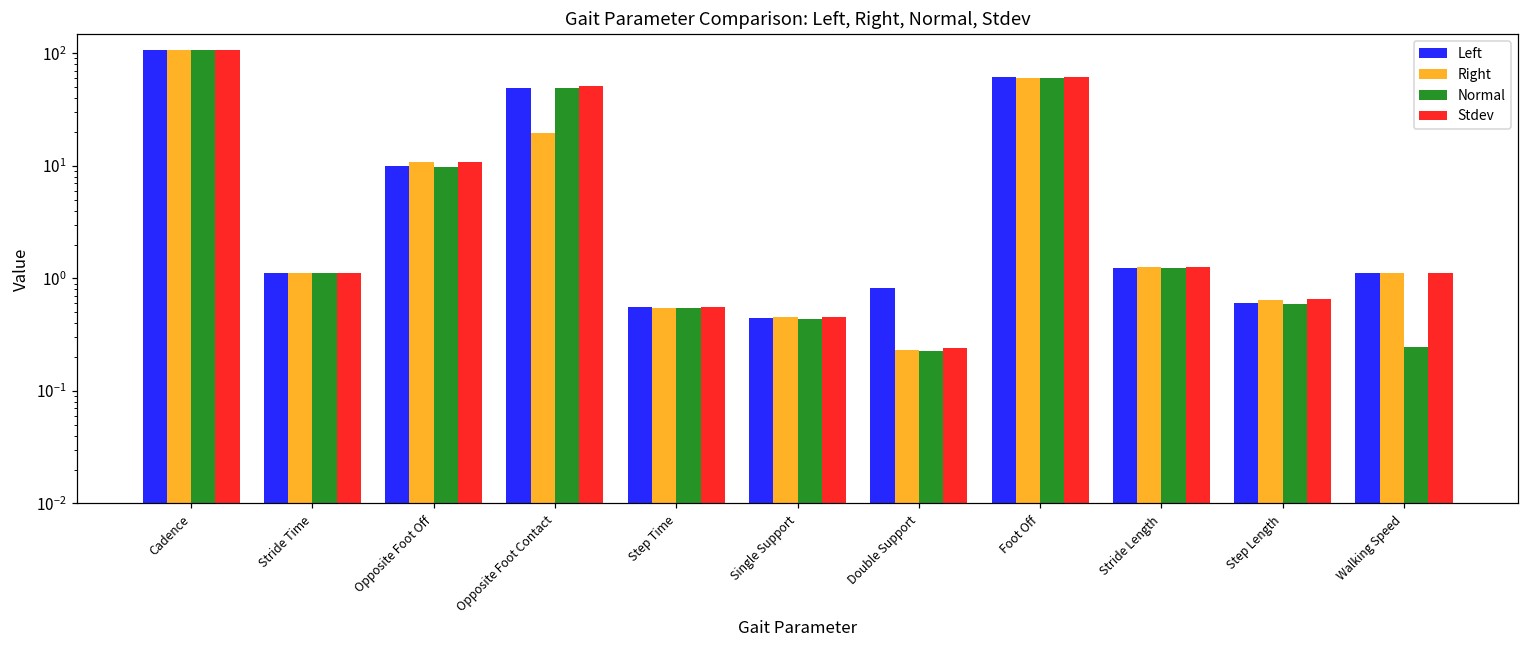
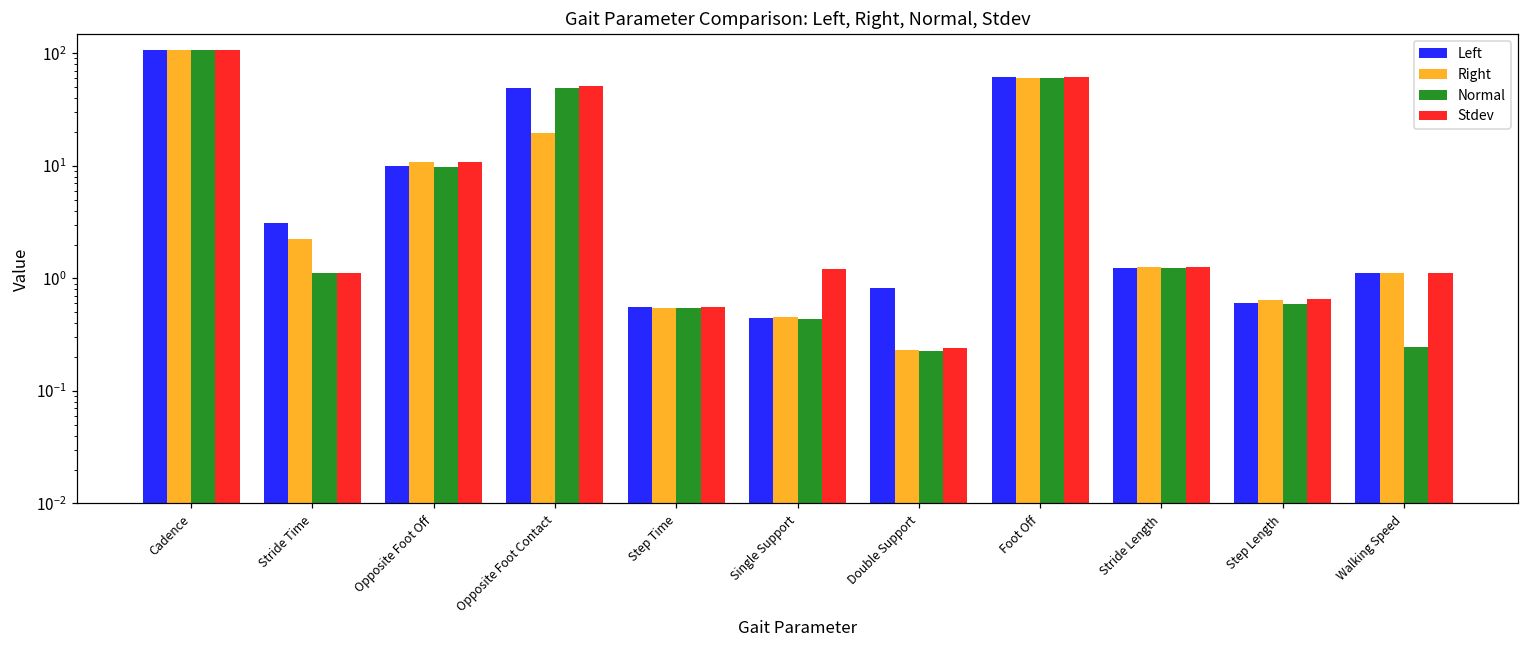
  {
    "Left": {
      "Cadence": 110,
-     "Stride Time": 1.1,
+     "Stride Time": 3.1,
      "Opposite Foot Off": 10,
      "Opposite Foot Contact": 50,
      "Step Time": 0.6,
      "Single Support": 0.44,
      "Double Support": 0.8,
      "Foot Off": 60,
      "Stride Length": 1.2,
      "Step Length": 0.6,
      "Walking Speed": 1.1
    },
    "Right": {
      "Cadence": 110,
-     "Stride Time": 1.1,
+     "Stride Time": 2.2,
      "Opposite Foot Off": 11,
      "Opposite Foot Contact": 20,
      "Step Time": 0.6,
      "Single Support": 0.4,
      "Double Support": 0.23,
      "Foot Off": 60,
      "Stride Length": 1.3,
      "Step Length": 0.6,
      "Walking Speed": 1.1
    },
    "Normal": {
      "Cadence": 110,
      "Stride Time": 1.1,
      "Opposite Foot Off": 10,
      "Opposite Foot Contact": 50,
      "Step Time": 0.5,
      "Single Support": 0.44,
      "Double Support": 0.23,
      "Foot Off": 60,
      "Stride Length": 1.2,
      "Step Length": 0.6,
      "Walking Speed": 0.25
    },
    "Stdev": {
      "Cadence": 110,
      "Stride Time": 1.1,
      "Opposite Foot Off": 11,
      "Opposite Foot Contact": 50,
      "Step Time": 0.6,
-     "Single Support": 0.5,
+     "Single Support": 1.2,
      "Double Support": 0.24,
      "Foot Off": 60,
      "Stride Length": 1.3,
      "Step Length": 0.7,
      "Walking Speed": 1.1
    }
  }
